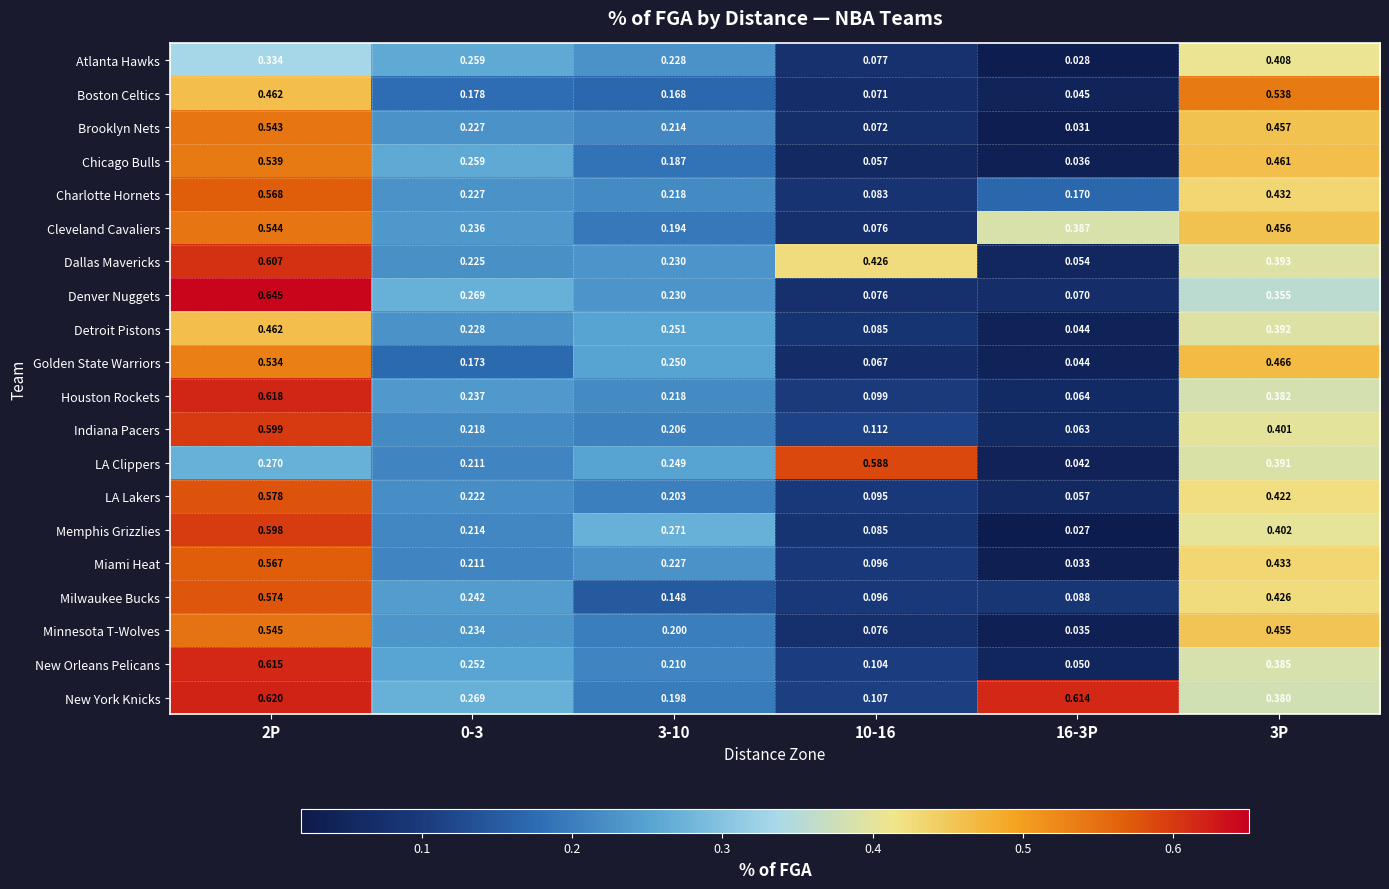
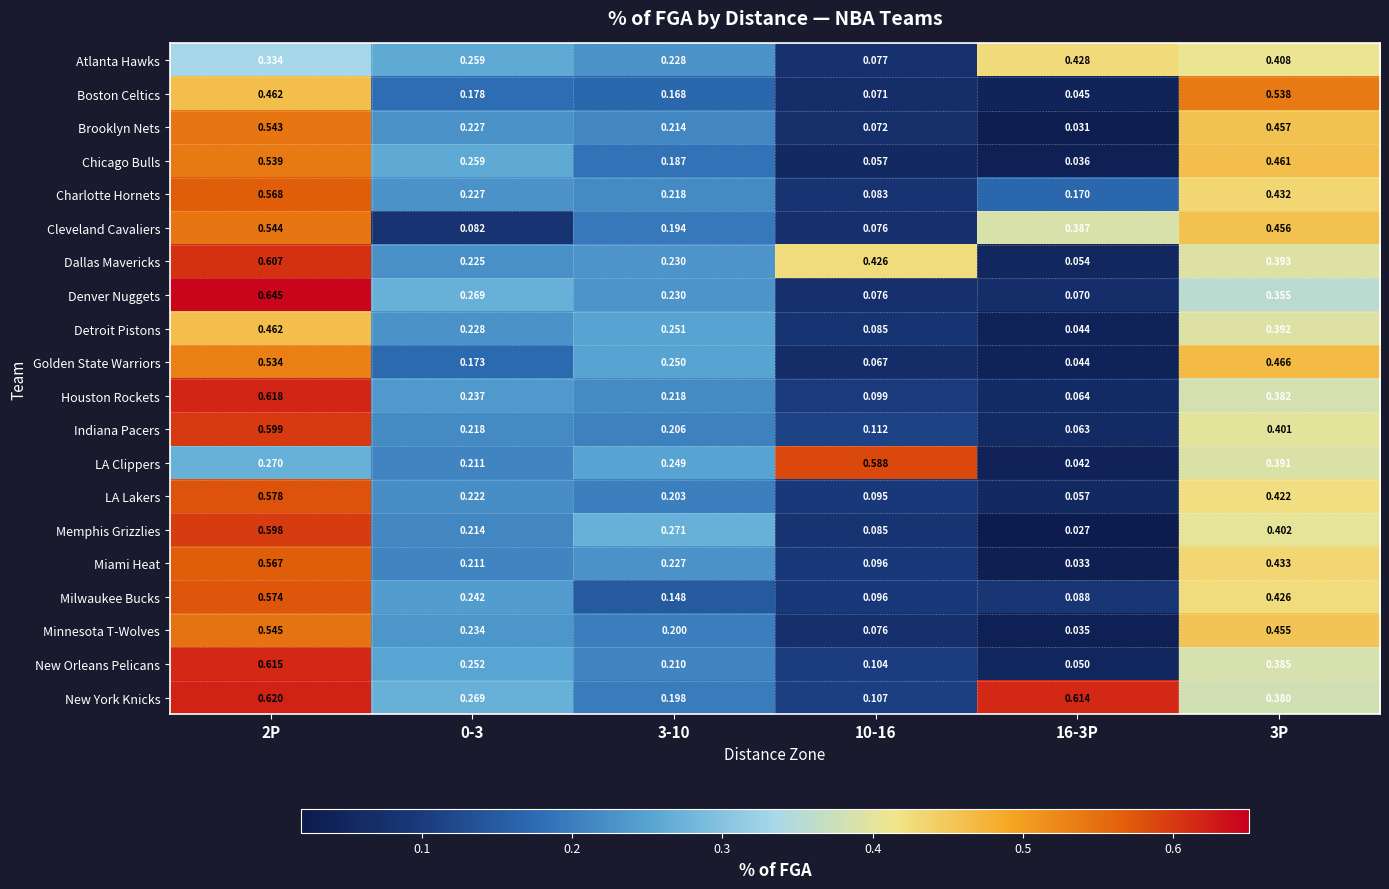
  {
    "Atlanta Hawks": {
      "2P": 0.334,
      "0-3": 0.259,
      "3-10": 0.228,
      "10-16": 0.077,
-     "16-3P": 0.028,
+     "16-3P": 0.428,
      "3P": 0.408
    },
    "Boston Celtics": {
      "2P": 0.462,
      "0-3": 0.178,
      "3-10": 0.168,
      "10-16": 0.071,
      "16-3P": 0.045,
      "3P": 0.538
    },
    "Brooklyn Nets": {
      "2P": 0.543,
      "0-3": 0.227,
      "3-10": 0.214,
      "10-16": 0.072,
      "16-3P": 0.031,
      "3P": 0.457
    },
    "Chicago Bulls": {
      "2P": 0.539,
      "0-3": 0.259,
      "3-10": 0.187,
      "10-16": 0.057,
      "16-3P": 0.036,
      "3P": 0.461
    },
    "Charlotte Hornets": {
      "2P": 0.568,
      "0-3": 0.227,
      "3-10": 0.218,
      "10-16": 0.083,
      "16-3P": 0.170,
      "3P": 0.432
    },
    "Cleveland Cavaliers": {
      "2P": 0.544,
-     "0-3": 0.236,
+     "0-3": 0.082,
      "3-10": 0.194,
      "10-16": 0.076,
      "16-3P": 0.387,
      "3P": 0.456
    },
    "Dallas Mavericks": {
      "2P": 0.607,
      "0-3": 0.225,
      "3-10": 0.230,
      "10-16": 0.426,
      "16-3P": 0.054,
      "3P": 0.393
    },
    "Denver Nuggets": {
      "2P": 0.645,
      "0-3": 0.269,
      "3-10": 0.230,
      "10-16": 0.076,
      "16-3P": 0.070,
      "3P": 0.355
    },
    "Detroit Pistons": {
      "2P": 0.462,
      "0-3": 0.228,
      "3-10": 0.251,
      "10-16": 0.085,
      "16-3P": 0.044,
      "3P": 0.392
    },
    "Golden State Warriors": {
      "2P": 0.534,
      "0-3": 0.173,
      "3-10": 0.250,
      "10-16": 0.067,
      "16-3P": 0.044,
      "3P": 0.466
    },
    "Houston Rockets": {
      "2P": 0.618,
      "0-3": 0.237,
      "3-10": 0.218,
      "10-16": 0.099,
      "16-3P": 0.064,
      "3P": 0.382
    },
    "Indiana Pacers": {
      "2P": 0.599,
      "0-3": 0.218,
      "3-10": 0.206,
      "10-16": 0.112,
      "16-3P": 0.063,
      "3P": 0.401
    },
    "LA Clippers": {
      "2P": 0.270,
      "0-3": 0.211,
      "3-10": 0.249,
      "10-16": 0.588,
      "16-3P": 0.042,
      "3P": 0.391
    },
    "LA Lakers": {
      "2P": 0.578,
      "0-3": 0.222,
      "3-10": 0.203,
      "10-16": 0.095,
      "16-3P": 0.057,
      "3P": 0.422
    },
    "Memphis Grizzlies": {
      "2P": 0.598,
      "0-3": 0.214,
      "3-10": 0.271,
      "10-16": 0.085,
      "16-3P": 0.027,
      "3P": 0.402
    },
    "Miami Heat": {
      "2P": 0.567,
      "0-3": 0.211,
      "3-10": 0.227,
      "10-16": 0.096,
      "16-3P": 0.033,
      "3P": 0.433
    },
    "Milwaukee Bucks": {
      "2P": 0.574,
      "0-3": 0.242,
      "3-10": 0.148,
      "10-16": 0.096,
      "16-3P": 0.088,
      "3P": 0.426
    },
    "Minnesota T-Wolves": {
      "2P": 0.545,
      "0-3": 0.234,
      "3-10": 0.200,
      "10-16": 0.076,
      "16-3P": 0.035,
      "3P": 0.455
    },
    "New Orleans Pelicans": {
      "2P": 0.615,
      "0-3": 0.252,
      "3-10": 0.210,
      "10-16": 0.104,
      "16-3P": 0.050,
      "3P": 0.385
    },
    "New York Knicks": {
      "2P": 0.620,
      "0-3": 0.269,
      "3-10": 0.198,
      "10-16": 0.107,
      "16-3P": 0.614,
      "3P": 0.380
    }
  }
